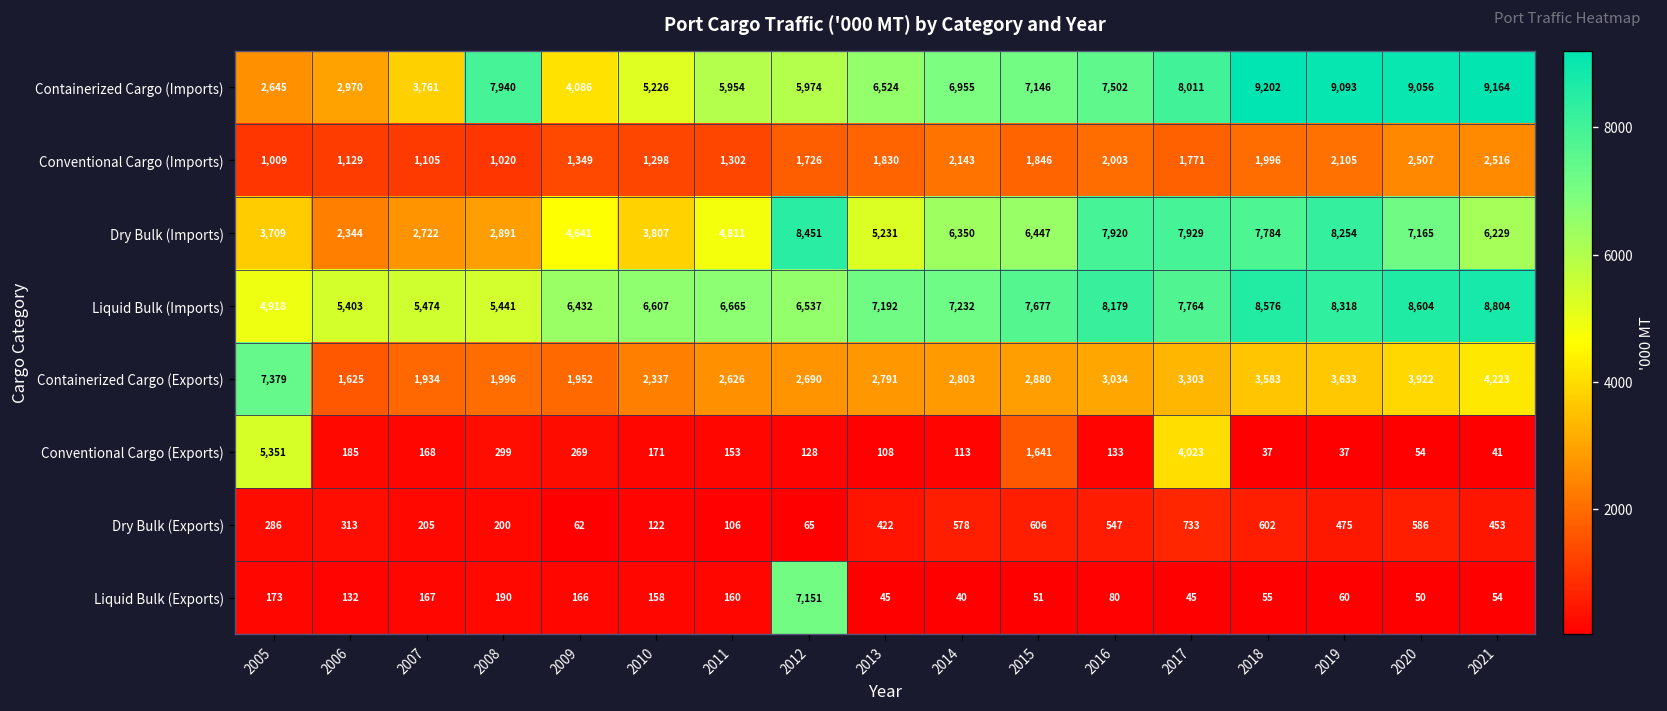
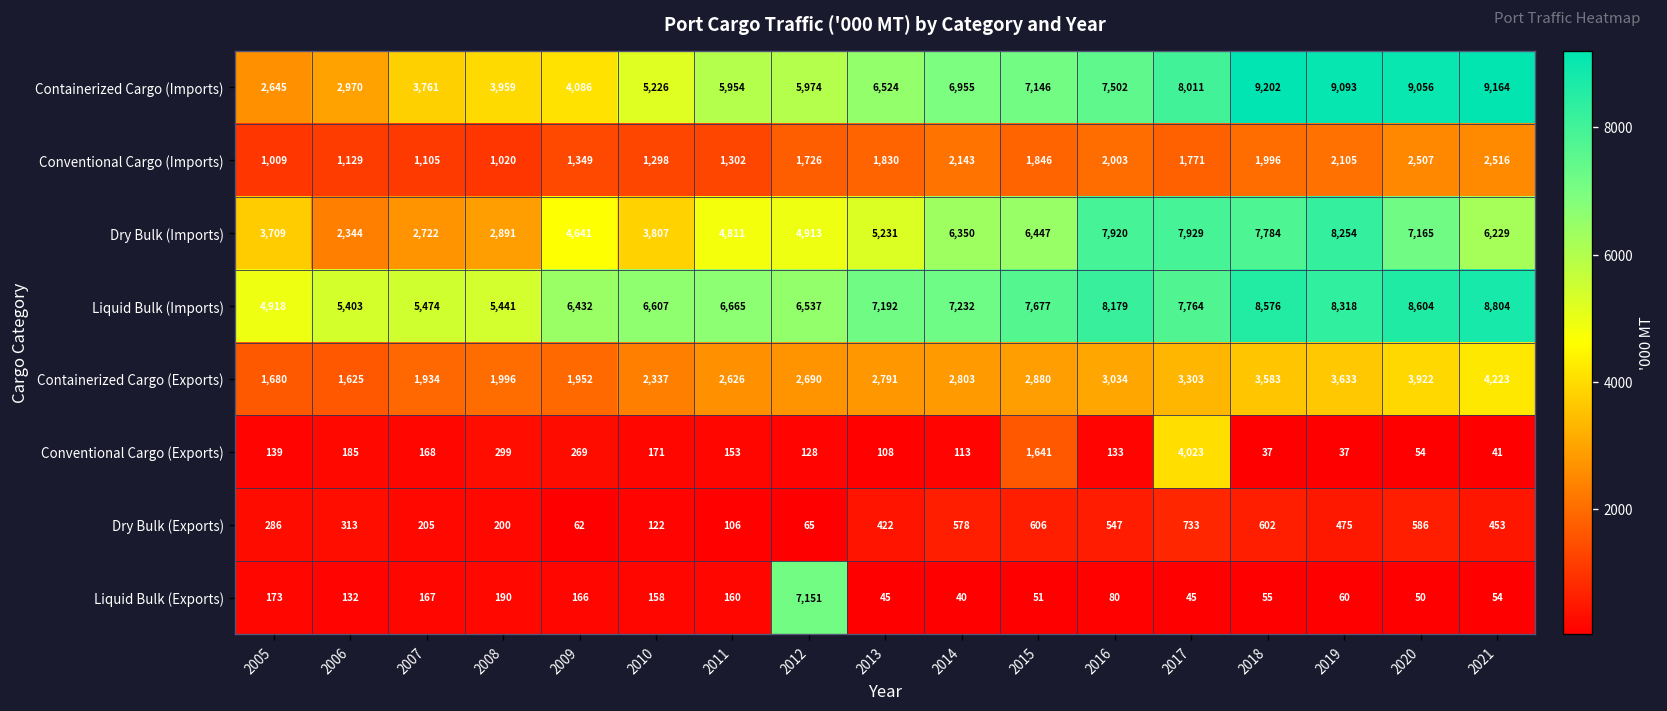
  {
    "Containerized Cargo (Imports)": {
      "2005": "2,645",
      "2006": "2,970",
      "2007": "3,761",
-     "2008": "7,940",
+     "2008": "3,959",
      "2009": "4,086",
      "2010": "5,226",
      "2011": "5,954",
      "2012": "5,974",
      "2013": "6,524",
      "2014": "6,955",
      "2015": "7,146",
      "2016": "7,502",
      "2017": "8,011",
      "2018": "9,202",
      "2019": "9,093",
      "2020": "9,056",
      "2021": "9,164"
    },
    "Conventional Cargo (Imports)": {
      "2005": "1,009",
      "2006": "1,129",
      "2007": "1,105",
      "2008": "1,020",
      "2009": "1,349",
      "2010": "1,298",
      "2011": "1,302",
      "2012": "1,726",
      "2013": "1,830",
      "2014": "2,143",
      "2015": "1,846",
      "2016": "2,003",
      "2017": "1,771",
      "2018": "1,996",
      "2019": "2,105",
      "2020": "2,507",
      "2021": "2,516"
    },
    "Dry Bulk (Imports)": {
      "2005": "3,709",
      "2006": "2,344",
      "2007": "2,722",
      "2008": "2,891",
      "2009": "4,641",
      "2010": "3,807",
      "2011": "4,811",
-     "2012": "8,451",
+     "2012": "4,913",
      "2013": "5,231",
      "2014": "6,350",
      "2015": "6,447",
      "2016": "7,920",
      "2017": "7,929",
      "2018": "7,784",
      "2019": "8,254",
      "2020": "7,165",
      "2021": "6,229"
    },
    "Liquid Bulk (Imports)": {
      "2005": "4,918",
      "2006": "5,403",
      "2007": "5,474",
      "2008": "5,441",
      "2009": "6,432",
      "2010": "6,607",
      "2011": "6,665",
      "2012": "6,537",
      "2013": "7,192",
      "2014": "7,232",
      "2015": "7,677",
      "2016": "8,179",
      "2017": "7,764",
      "2018": "8,576",
      "2019": "8,318",
      "2020": "8,604",
      "2021": "8,804"
    },
    "Containerized Cargo (Exports)": {
-     "2005": "7,379",
+     "2005": "1,680",
      "2006": "1,625",
      "2007": "1,934",
      "2008": "1,996",
      "2009": "1,952",
      "2010": "2,337",
      "2011": "2,626",
      "2012": "2,690",
      "2013": "2,791",
      "2014": "2,803",
      "2015": "2,880",
      "2016": "3,034",
      "2017": "3,303",
      "2018": "3,583",
      "2019": "3,633",
      "2020": "3,922",
      "2021": "4,223"
    },
    "Conventional Cargo (Exports)": {
-     "2005": "5,351",
+     "2005": "139",
      "2006": "185",
      "2007": "168",
      "2008": "299",
      "2009": "269",
      "2010": "171",
      "2011": "153",
      "2012": "128",
      "2013": "108",
      "2014": "113",
      "2015": "1,641",
      "2016": "133",
      "2017": "4,023",
      "2018": "37",
      "2019": "37",
      "2020": "54",
      "2021": "41"
    },
    "Dry Bulk (Exports)": {
      "2005": "286",
      "2006": "313",
      "2007": "205",
      "2008": "200",
      "2009": "62",
      "2010": "122",
      "2011": "106",
      "2012": "65",
      "2013": "422",
      "2014": "578",
      "2015": "606",
      "2016": "547",
      "2017": "733",
      "2018": "602",
      "2019": "475",
      "2020": "586",
      "2021": "453"
    },
    "Liquid Bulk (Exports)": {
      "2005": "173",
      "2006": "132",
      "2007": "167",
      "2008": "190",
      "2009": "166",
      "2010": "158",
      "2011": "160",
      "2012": "7,151",
      "2013": "45",
      "2014": "40",
      "2015": "51",
      "2016": "80",
      "2017": "45",
      "2018": "55",
      "2019": "60",
      "2020": "50",
      "2021": "54"
    }
  }
